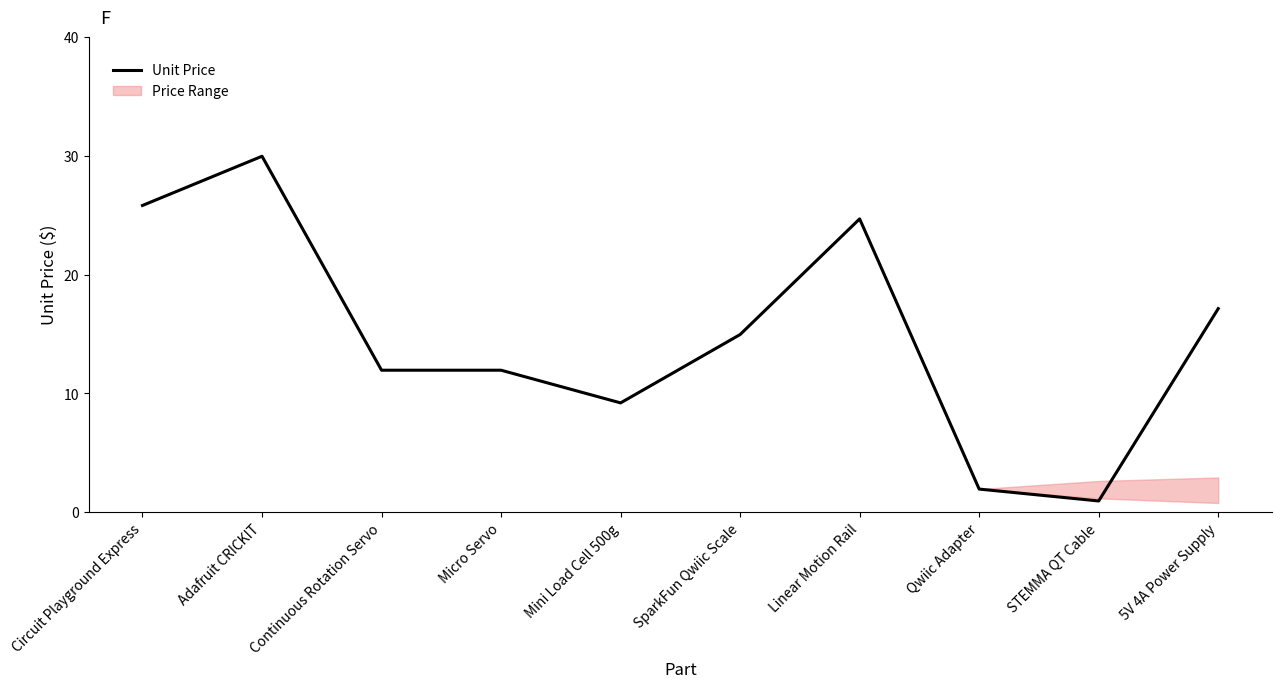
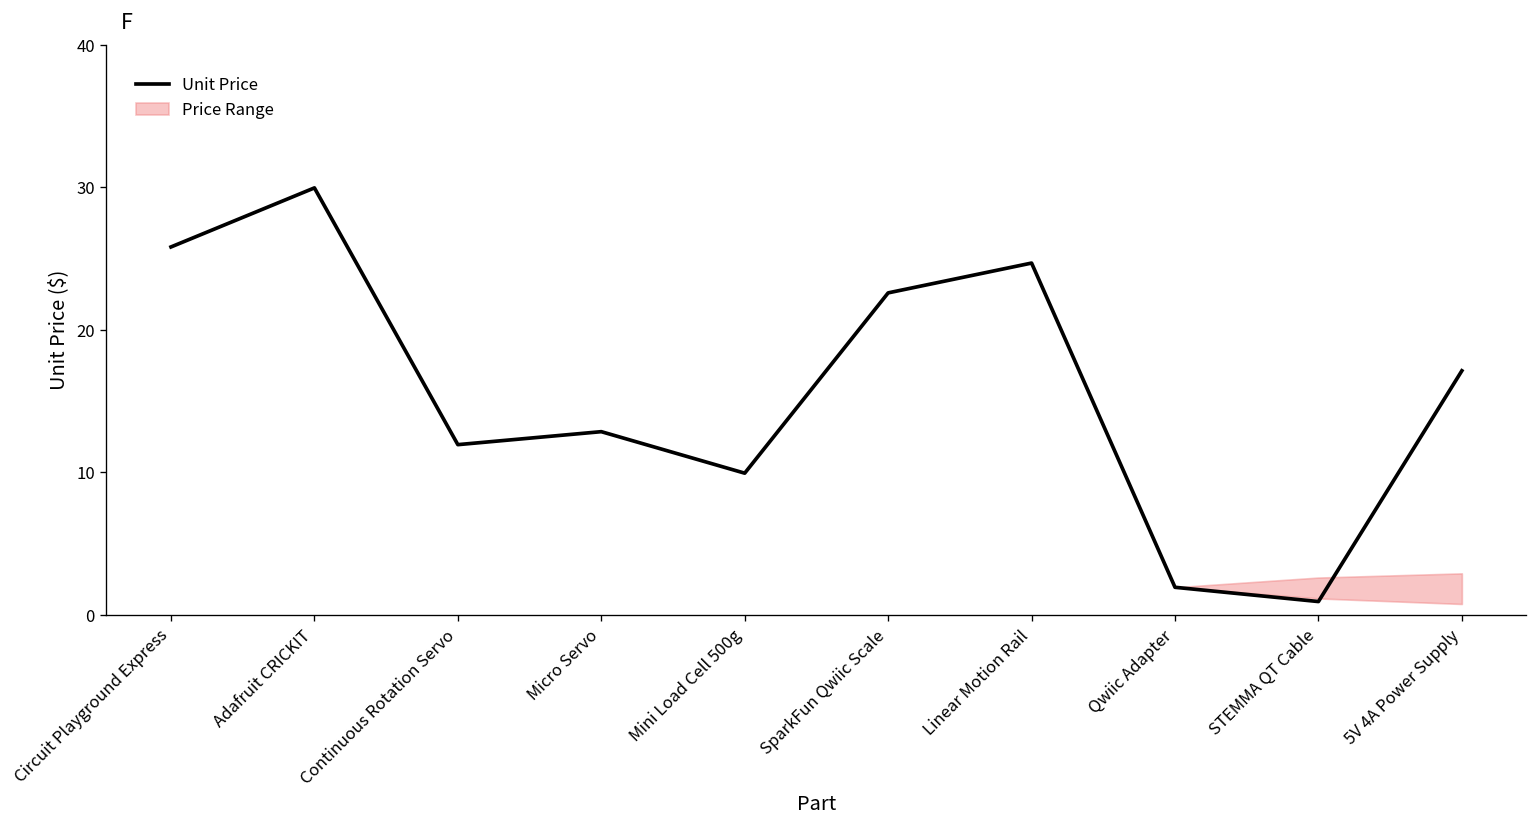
  {
    "Unit Price": {
      "Circuit Playground Express": 25.8,
      "Adafruit CRICKIT": 30.0,
      "Continuous Rotation Servo": 12.0,
-     "Micro Servo": 12.0,
-     "Mini Load Cell 500g": 9.2,
-     "SparkFun Qwiic Scale": 15.0,
+     "Micro Servo": 12.9,
+     "Mini Load Cell 500g": 10.0,
+     "SparkFun Qwiic Scale": 22.6,
      "Linear Motion Rail": 24.7,
      "STEMMA QT Cable": 1.0,
      "5V 4A Power Supply": 17.1
    }
  }
